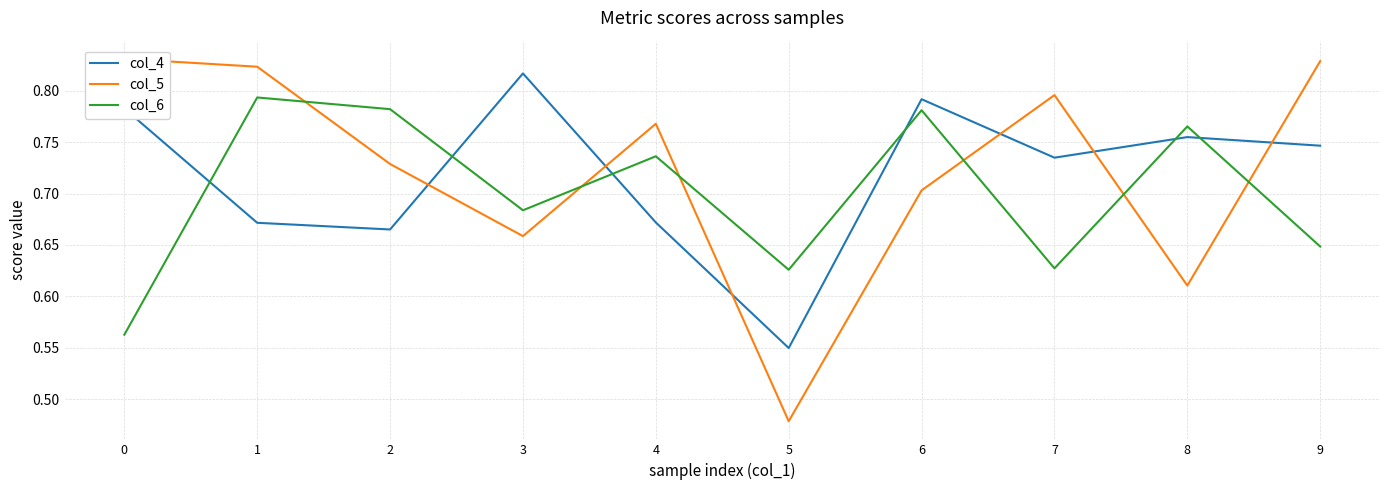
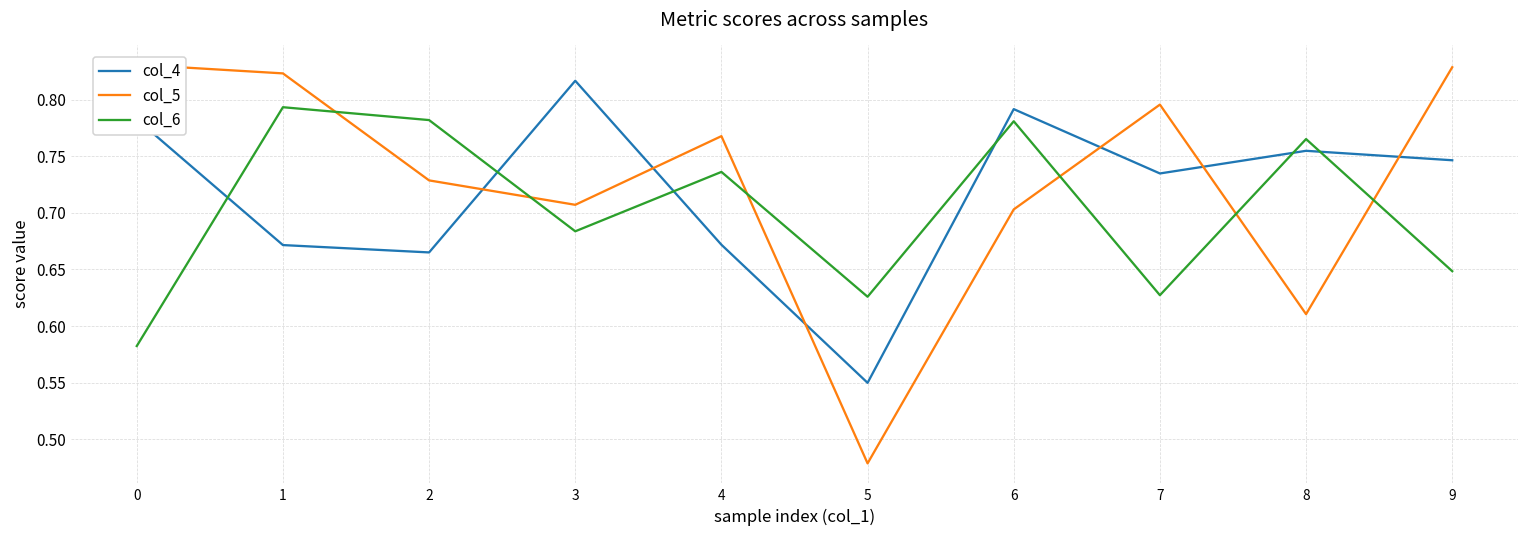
  {
    "col_4": {
      "1": 0.672,
      "2": 0.665,
      "3": 0.817,
      "4": 0.672,
      "5": 0.550,
      "6": 0.792,
      "7": 0.735,
      "8": 0.755,
      "9": 0.746
    },
    "col_5": {
      "1": 0.823,
      "2": 0.729,
-     "3": 0.659,
+     "3": 0.707,
      "4": 0.768,
      "5": 0.479,
      "6": 0.703,
      "7": 0.796,
      "8": 0.611,
      "9": 0.829
    },
    "col_6": {
-     "0": 0.563,
+     "0": 0.582,
      "1": 0.793,
      "2": 0.782,
      "3": 0.684,
      "4": 0.736,
      "5": 0.626,
      "6": 0.781,
      "7": 0.627,
      "8": 0.765,
      "9": 0.649
    }
  }
